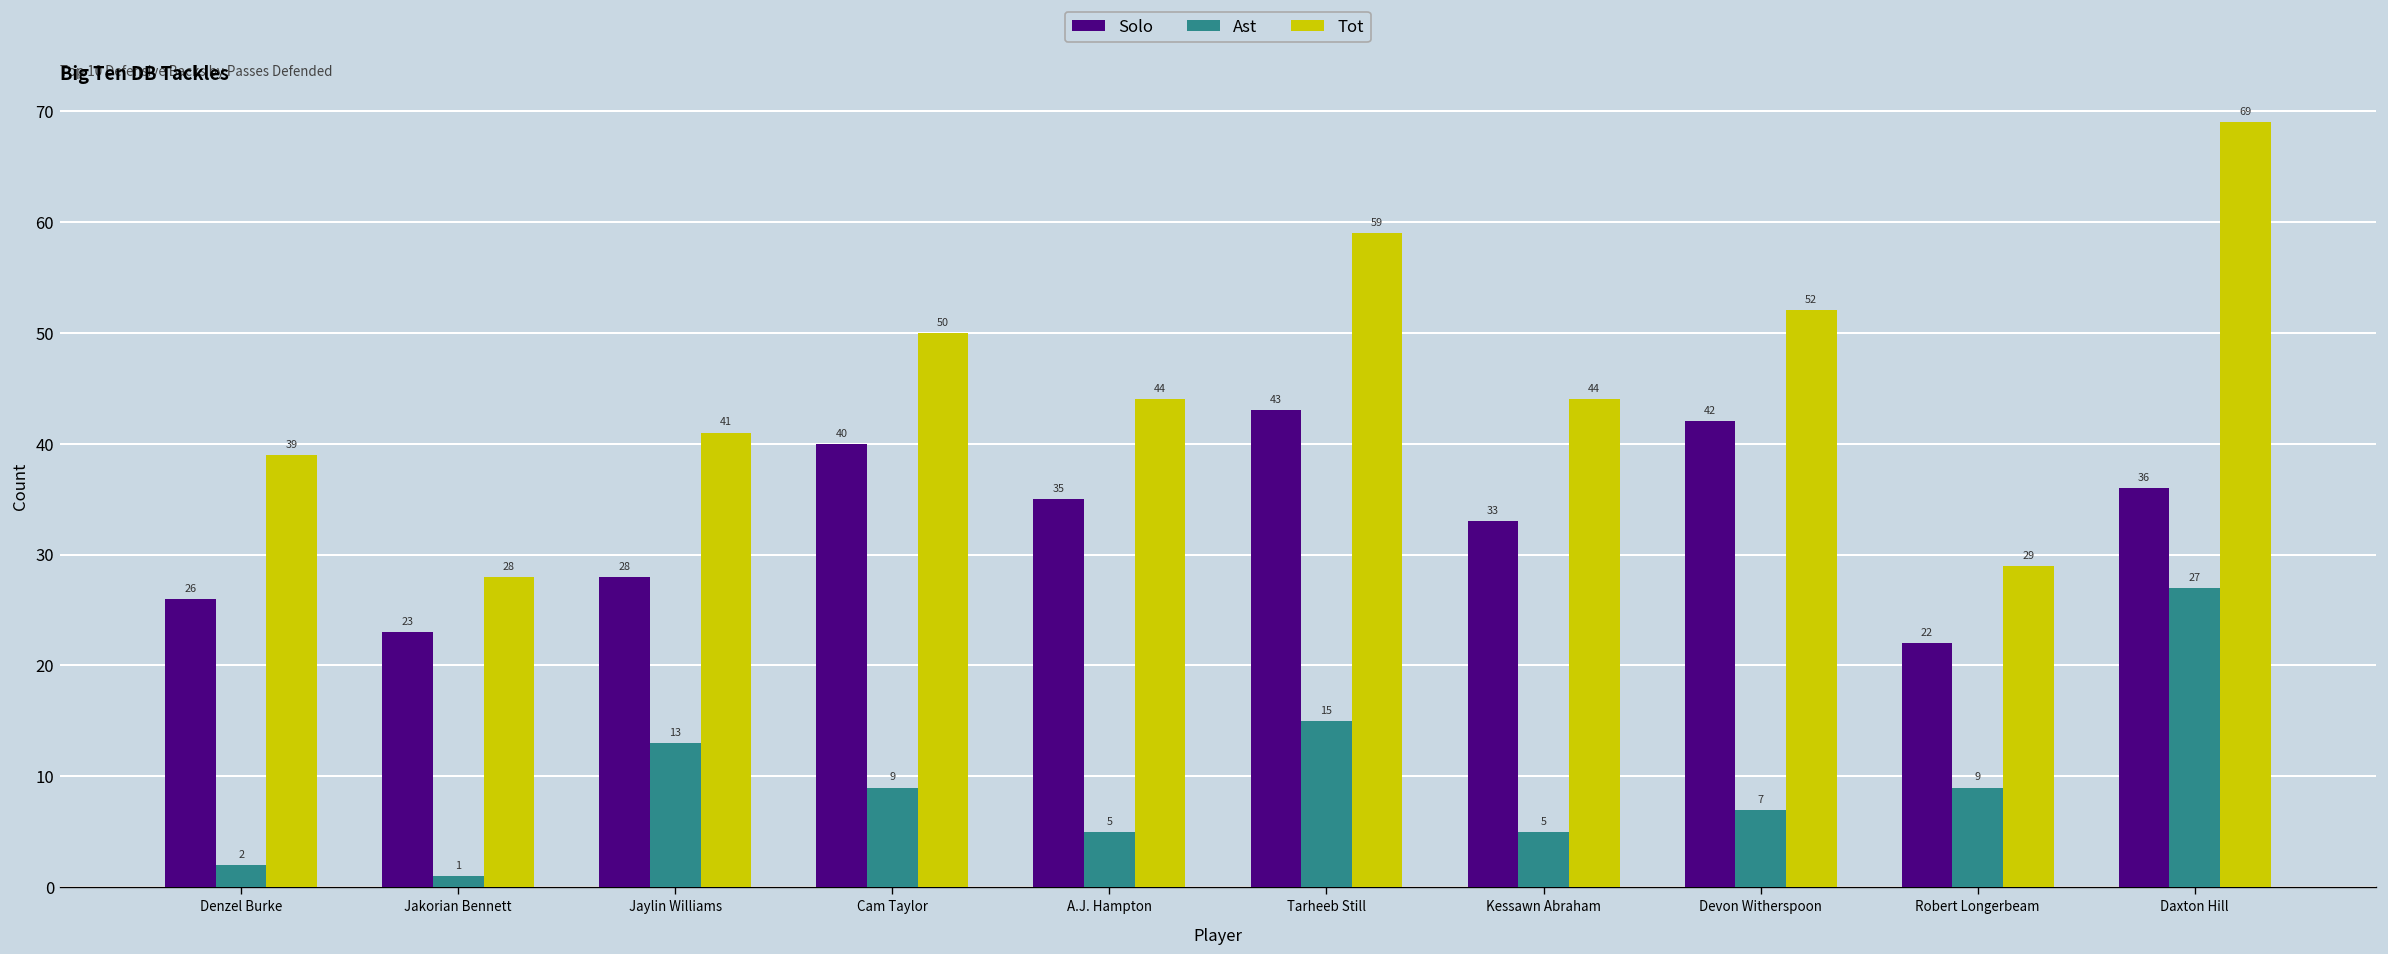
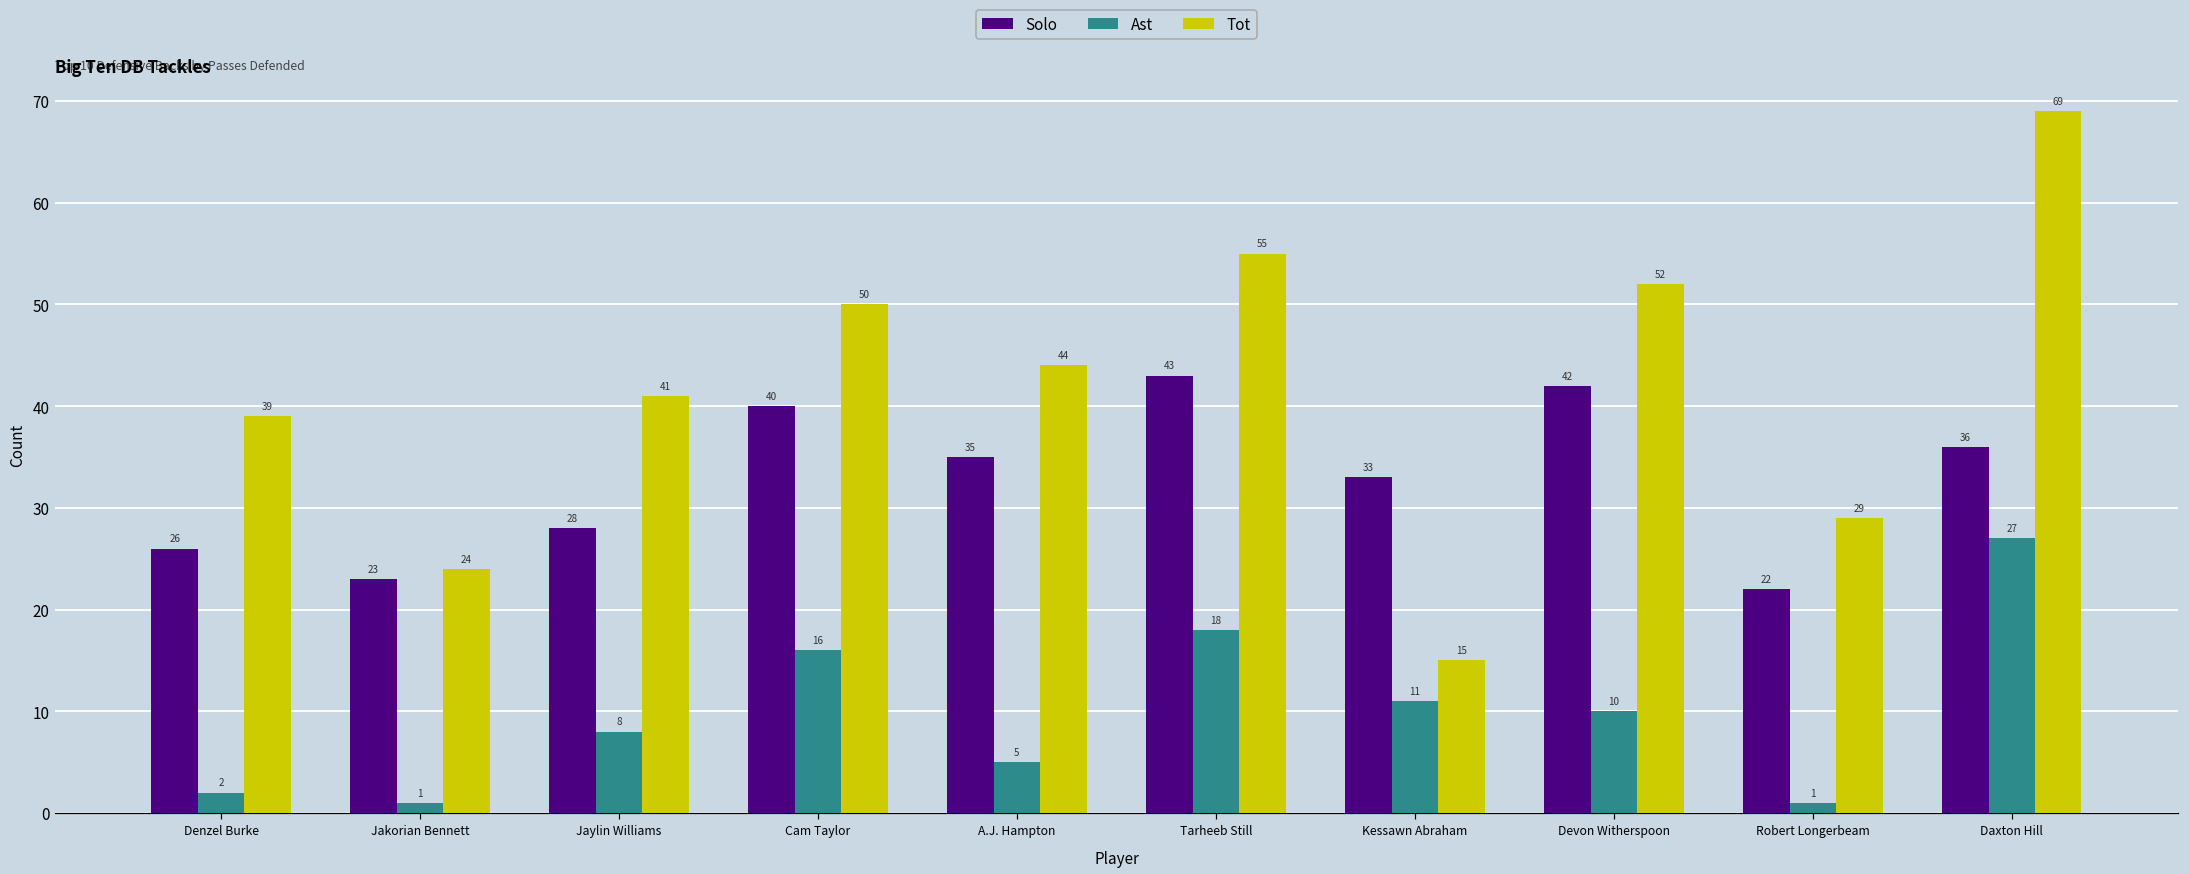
  {
    "Solo": {
      "Denzel Burke": 26,
      "Jakorian Bennett": 23,
      "Jaylin Williams": 28,
      "Cam Taylor": 40,
      "A.J. Hampton": 35,
      "Tarheeb Still": 43,
      "Kessawn Abraham": 33,
      "Devon Witherspoon": 42,
      "Robert Longerbeam": 22,
      "Daxton Hill": 36
    },
    "Ast": {
      "Denzel Burke": 2,
      "Jakorian Bennett": 1,
-     "Jaylin Williams": 13,
-     "Cam Taylor": 9,
+     "Jaylin Williams": 8,
+     "Cam Taylor": 16,
      "A.J. Hampton": 5,
-     "Tarheeb Still": 15,
-     "Kessawn Abraham": 5,
-     "Devon Witherspoon": 7,
-     "Robert Longerbeam": 9,
+     "Tarheeb Still": 18,
+     "Kessawn Abraham": 11,
+     "Devon Witherspoon": 10,
+     "Robert Longerbeam": 1,
      "Daxton Hill": 27
    },
    "Tot": {
      "Denzel Burke": 39,
-     "Jakorian Bennett": 28,
+     "Jakorian Bennett": 24,
      "Jaylin Williams": 41,
      "Cam Taylor": 50,
      "A.J. Hampton": 44,
-     "Tarheeb Still": 59,
-     "Kessawn Abraham": 44,
+     "Tarheeb Still": 55,
+     "Kessawn Abraham": 15,
      "Devon Witherspoon": 52,
      "Robert Longerbeam": 29,
      "Daxton Hill": 69
    }
  }
